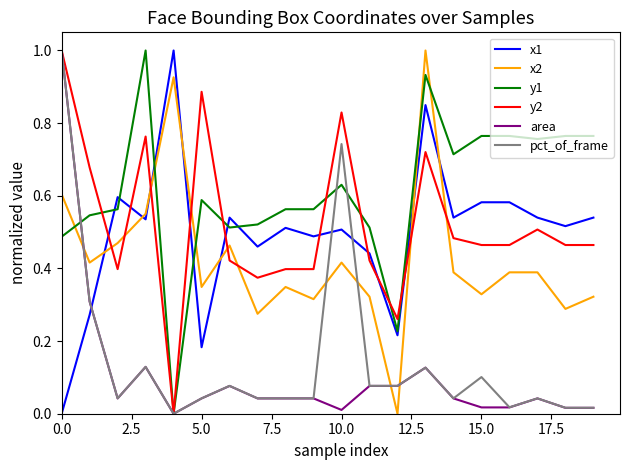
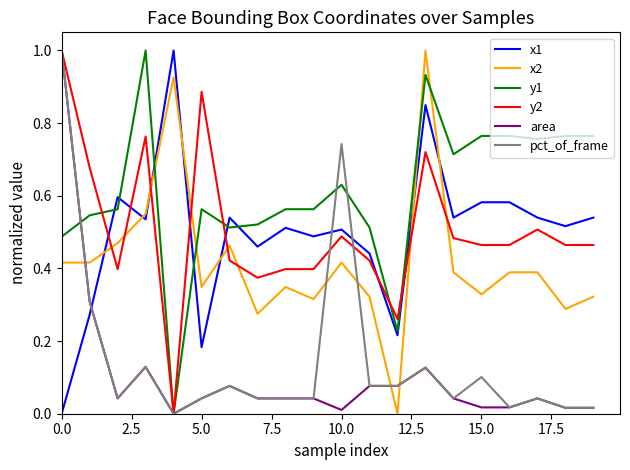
  {
    "x1": {
      "0.0": 0.00,
      "5.0": 0.18,
      "10.0": 0.51,
      "15.0": 0.58
    },
    "x2": {
-     "0.0": 0.60,
+     "0.0": 0.42,
      "5.0": 0.35,
      "10.0": 0.42,
      "15.0": 0.33
    },
    "y1": {
      "0.0": 0.49,
-     "5.0": 0.59,
+     "5.0": 0.56,
      "10.0": 0.63,
      "15.0": 0.76
    },
    "y2": {
      "5.0": 0.89,
-     "10.0": 0.83,
+     "10.0": 0.49,
      "15.0": 0.46
    },
    "area": {
      "10.0": 0.01,
      "15.0": 0.02
    },
    "pct_of_frame": {
      "10.0": 0.74,
      "15.0": 0.10
    }
  }
